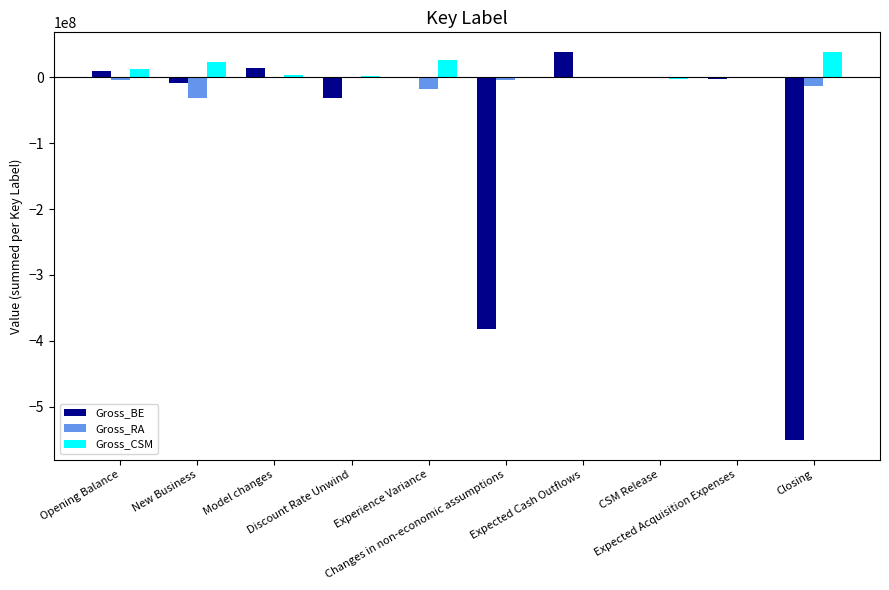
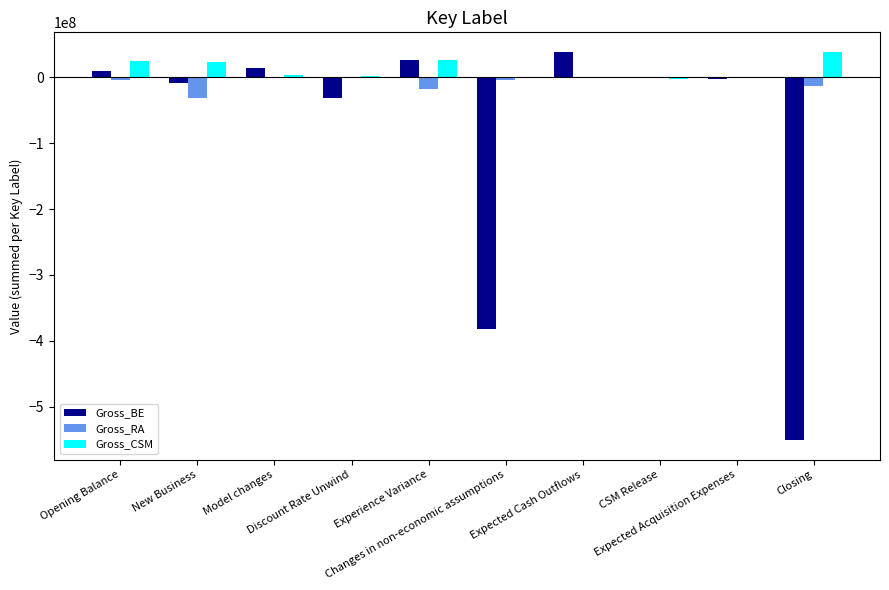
  {
    "Gross_BE": {
      "Opening Balance": 10000000,
      "New Business": -10000000,
      "Model changes": 10000000,
      "Discount Rate Unwind": -30000000,
-     "Experience Variance": 0,
+     "Experience Variance": 30000000,
      "Changes in non-economic assumptions": -380000000,
      "Expected Cash Outflows": 40000000,
      "CSM Release": 0,
      "Closing": -550000000
    },
    "Gross_RA": {
      "Opening Balance": 0,
      "New Business": -30000000,
      "Experience Variance": -20000000,
      "Changes in non-economic assumptions": 0,
      "CSM Release": 0,
      "Expected Acquisition Expenses": 0,
      "Closing": -10000000
    },
    "Gross_CSM": {
-     "Opening Balance": 10000000,
+     "Opening Balance": 20000000,
      "New Business": 20000000,
      "Experience Variance": 30000000,
      "Changes in non-economic assumptions": 0,
      "Expected Cash Outflows": 0,
      "Expected Acquisition Expenses": 0,
      "Closing": 40000000
    }
  }
